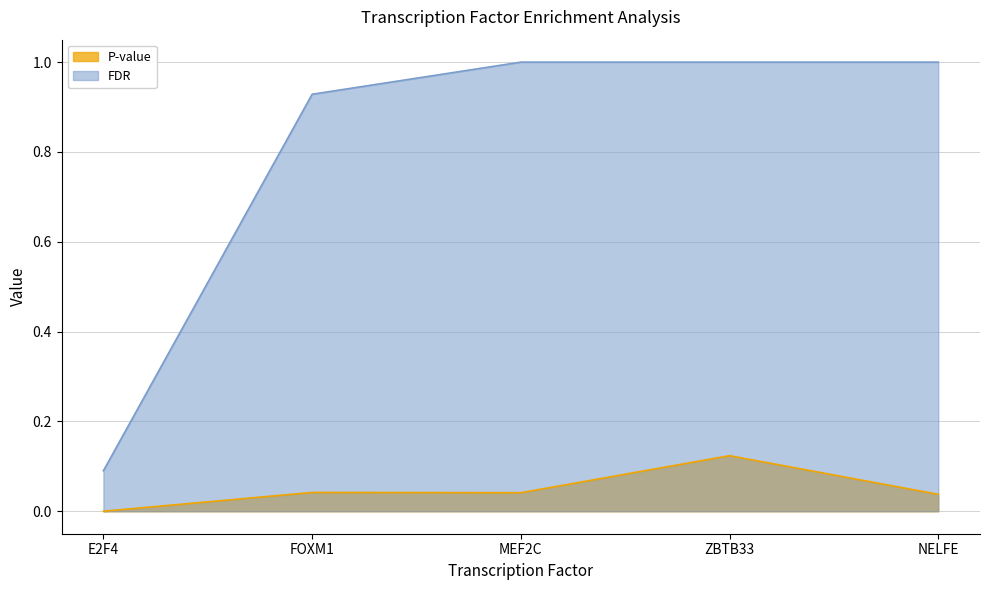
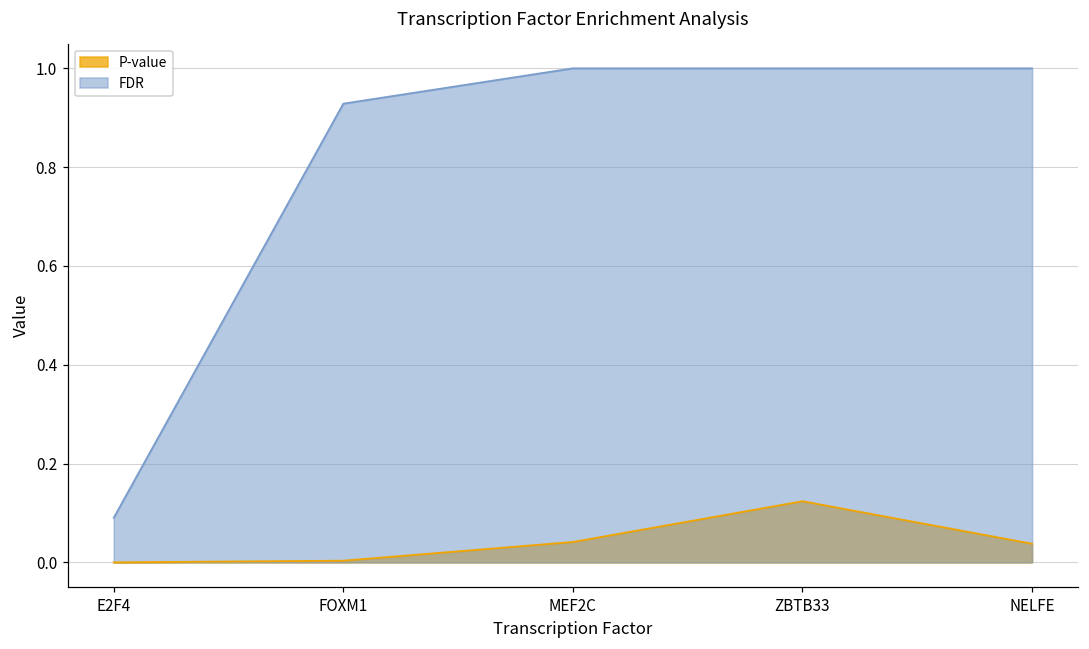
  {
    "P-value": {
      "E2F4": 0.00,
-     "FOXM1": 0.04,
+     "FOXM1": 0.00,
      "MEF2C": 0.04,
      "ZBTB33": 0.12,
      "NELFE": 0.04
    },
    "FDR": {
      "E2F4": 0.09,
      "FOXM1": 0.93,
      "MEF2C": 1.00,
      "ZBTB33": 1.00,
      "NELFE": 1.00
    }
  }
